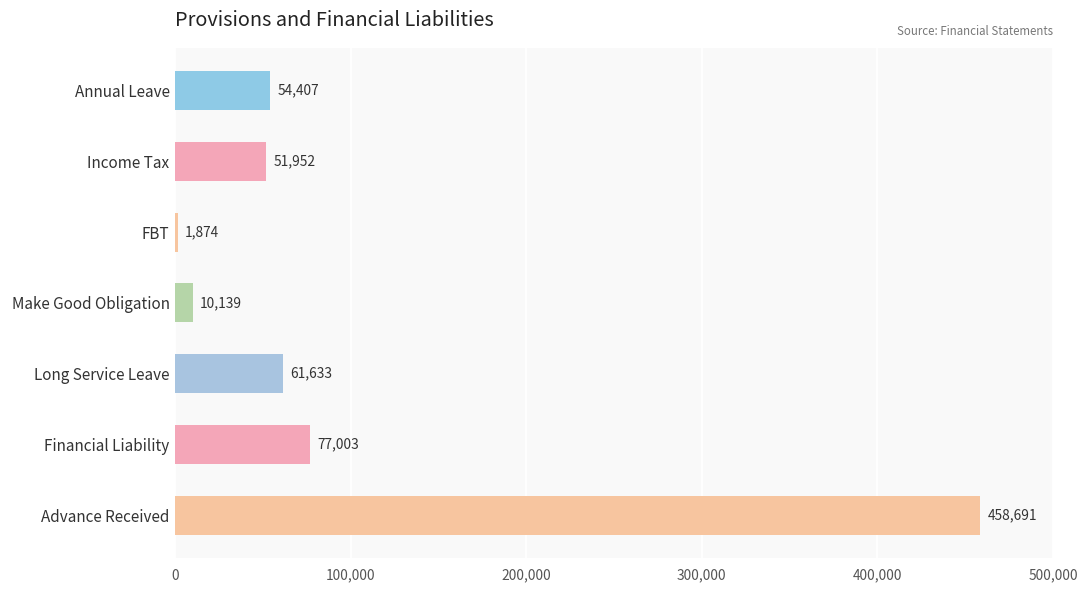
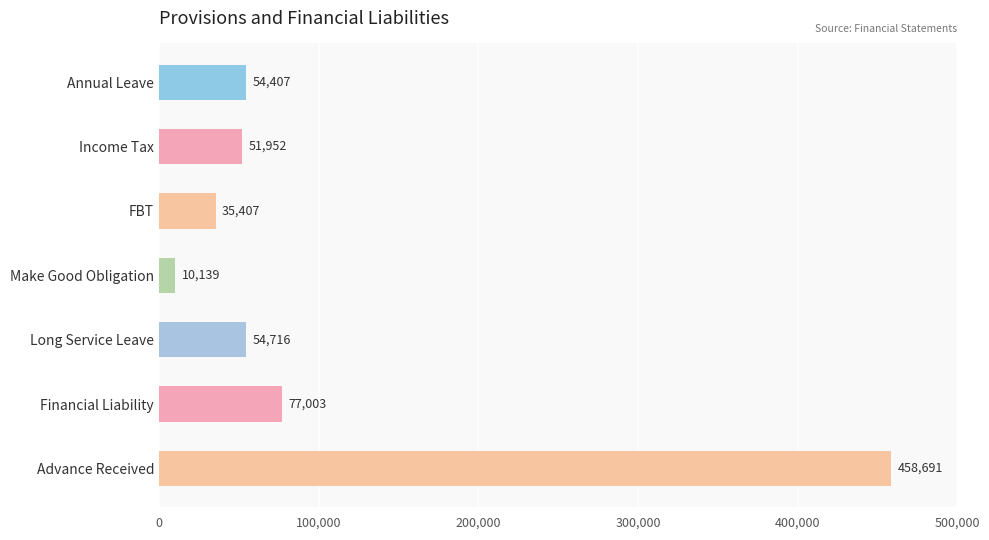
  {
    "Annual Leave": "54,407",
    "Income Tax": "51,952",
-   "FBT": "1,874",
+   "FBT": "35,407",
    "Make Good Obligation": "10,139",
-   "Long Service Leave": "61,633",
+   "Long Service Leave": "54,716",
    "Financial Liability": "77,003",
    "Advance Received": "458,691"
  }
